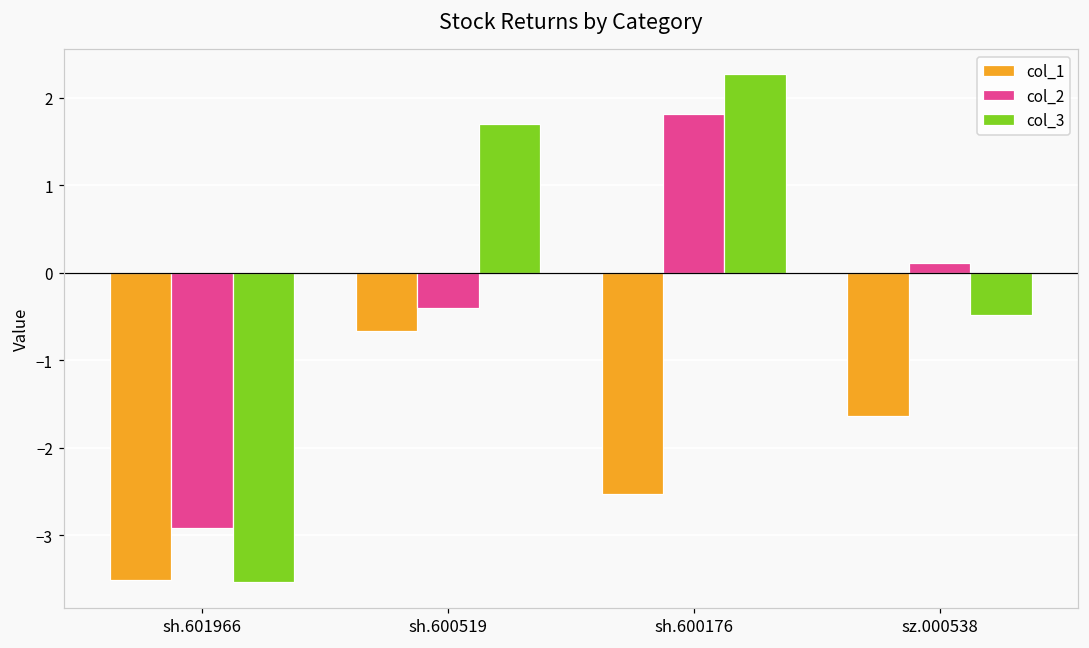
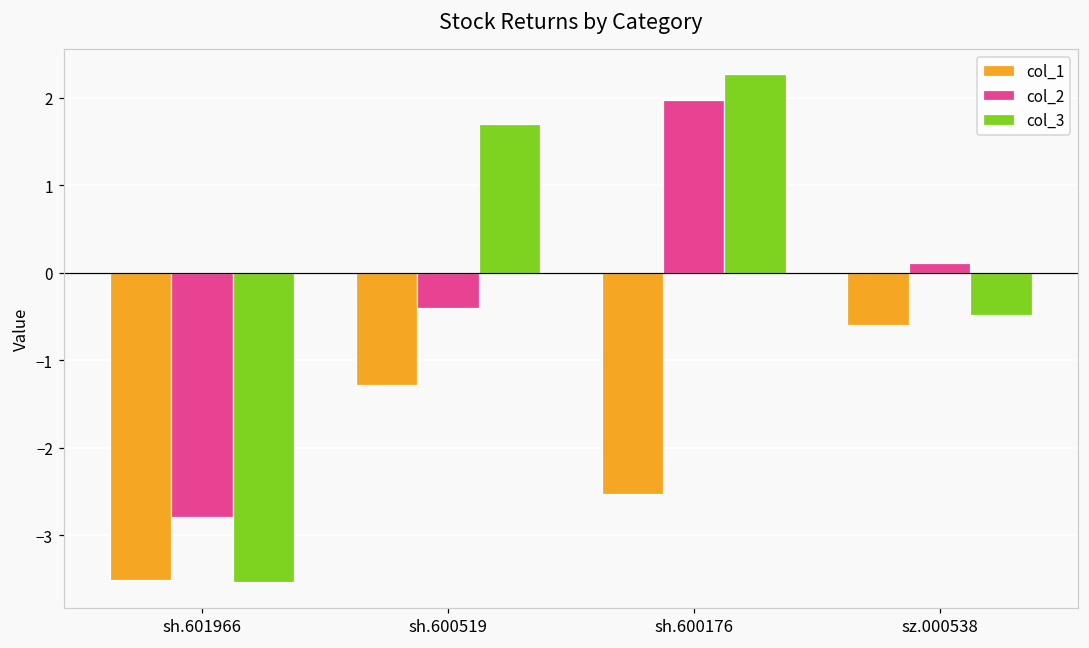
  {
    "col_1": {
      "sh.601966": -3.5,
-     "sh.600519": -0.7,
+     "sh.600519": -1.3,
      "sh.600176": -2.5,
-     "sz.000538": -1.6
+     "sz.000538": -0.6
    },
    "col_2": {
-     "sh.601966": -2.9,
+     "sh.601966": -2.8,
      "sh.600519": -0.4,
-     "sh.600176": 1.8,
+     "sh.600176": 2.0,
      "sz.000538": 0.1
    },
    "col_3": {
      "sh.601966": -3.5,
      "sh.600519": 1.7,
      "sh.600176": 2.3,
      "sz.000538": -0.5
    }
  }
